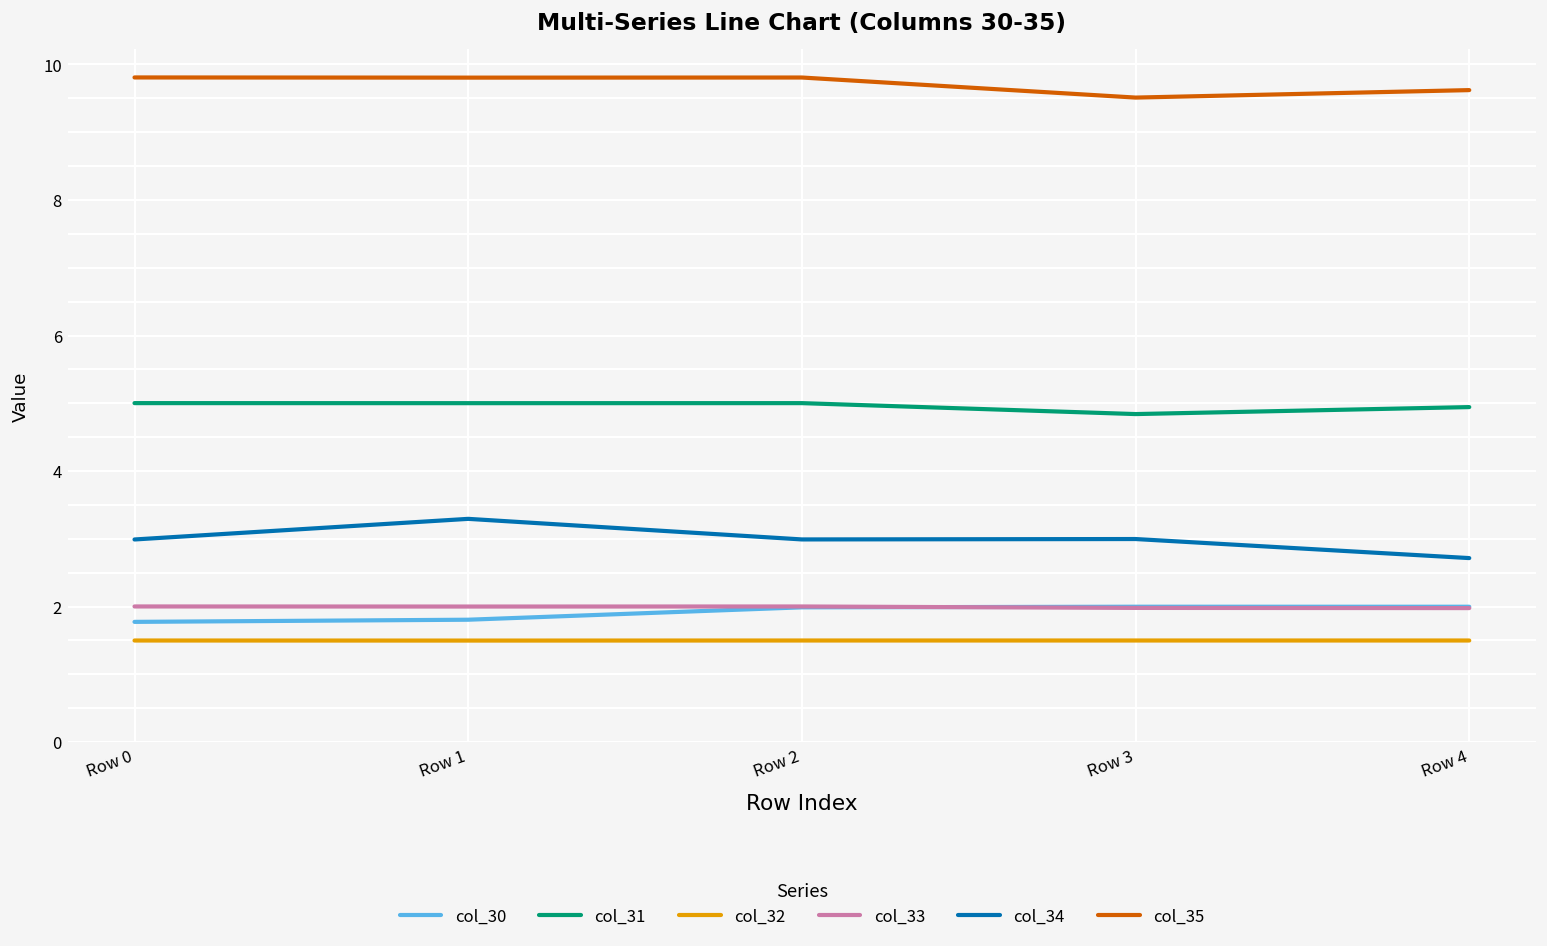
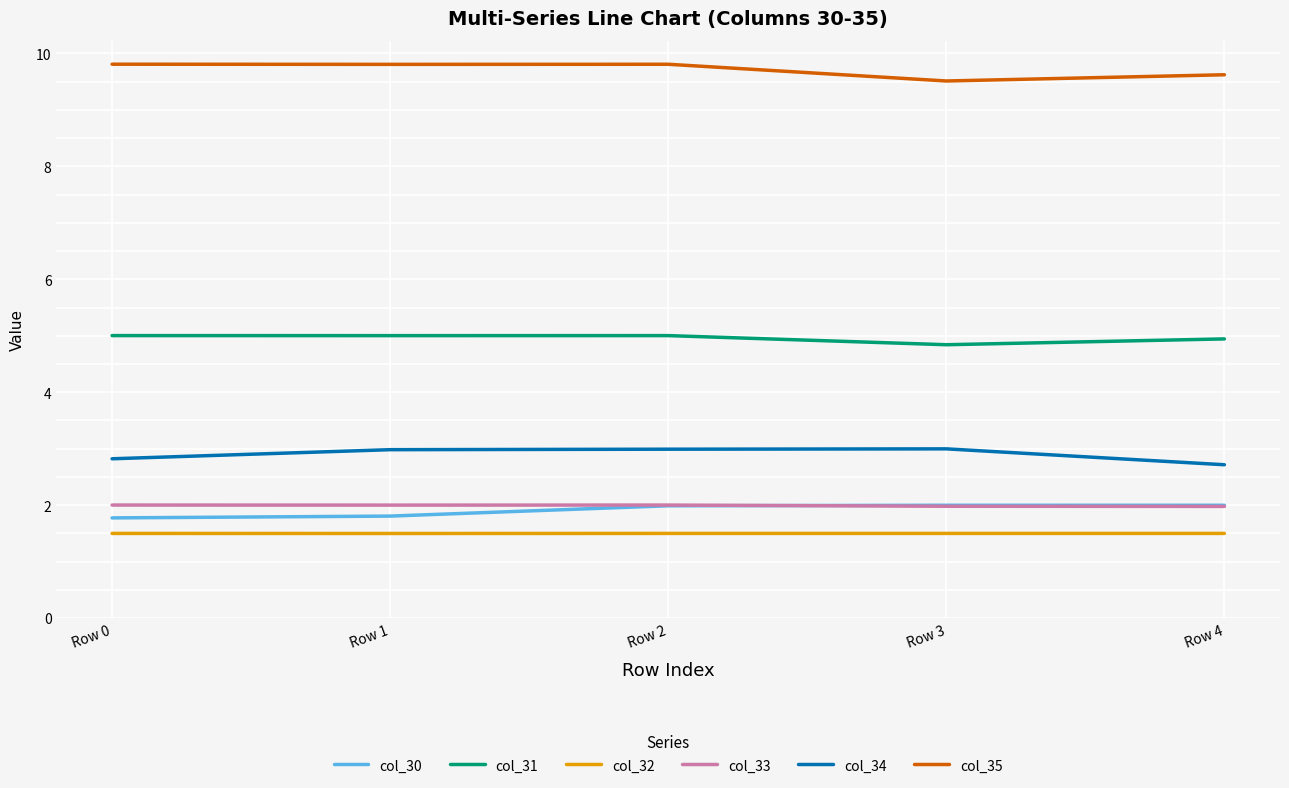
  {
    "col_30": {
      "Row 0": 1.8,
      "Row 1": 1.8
    },
    "col_31": {
      "Row 0": 5.0,
      "Row 1": 5.0,
      "Row 2": 5.0,
      "Row 3": 4.8,
      "Row 4": 4.9
    },
    "col_32": {
      "Row 0": 1.5,
      "Row 1": 1.5,
      "Row 2": 1.5,
      "Row 3": 1.5,
      "Row 4": 1.5
    },
    "col_33": {
      "Row 0": 2.0,
      "Row 1": 2.0
    },
    "col_34": {
-     "Row 0": 3.0,
-     "Row 1": 3.3,
+     "Row 0": 2.8,
+     "Row 1": 3.0,
      "Row 2": 3.0,
      "Row 3": 3.0,
      "Row 4": 2.7
    },
    "col_35": {
      "Row 0": 9.8,
      "Row 1": 9.8,
      "Row 2": 9.8,
      "Row 3": 9.5,
      "Row 4": 9.6
    }
  }
